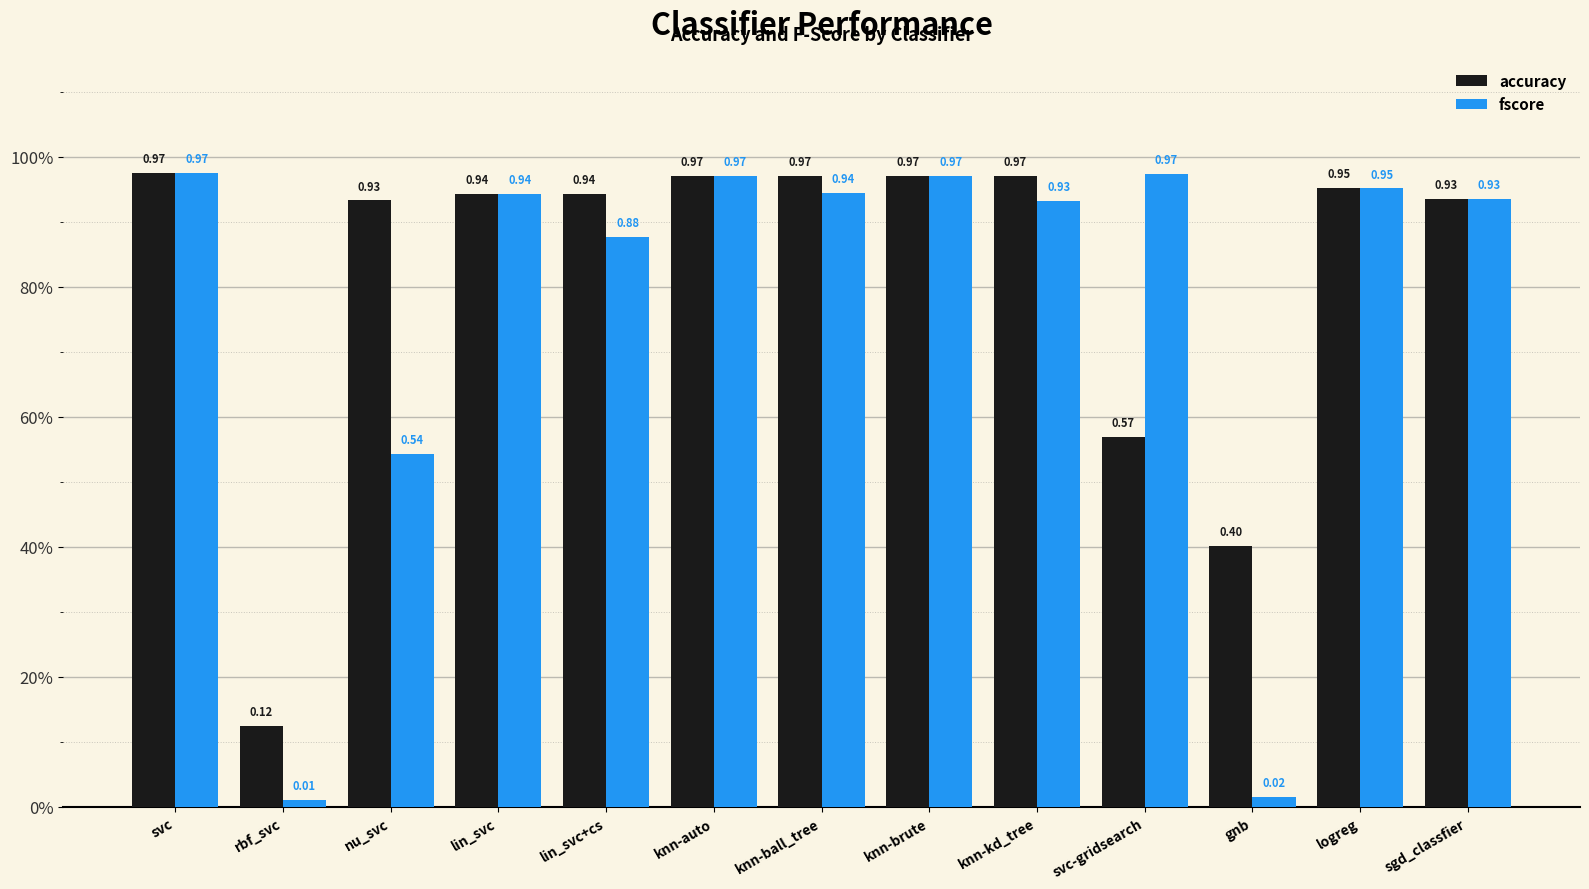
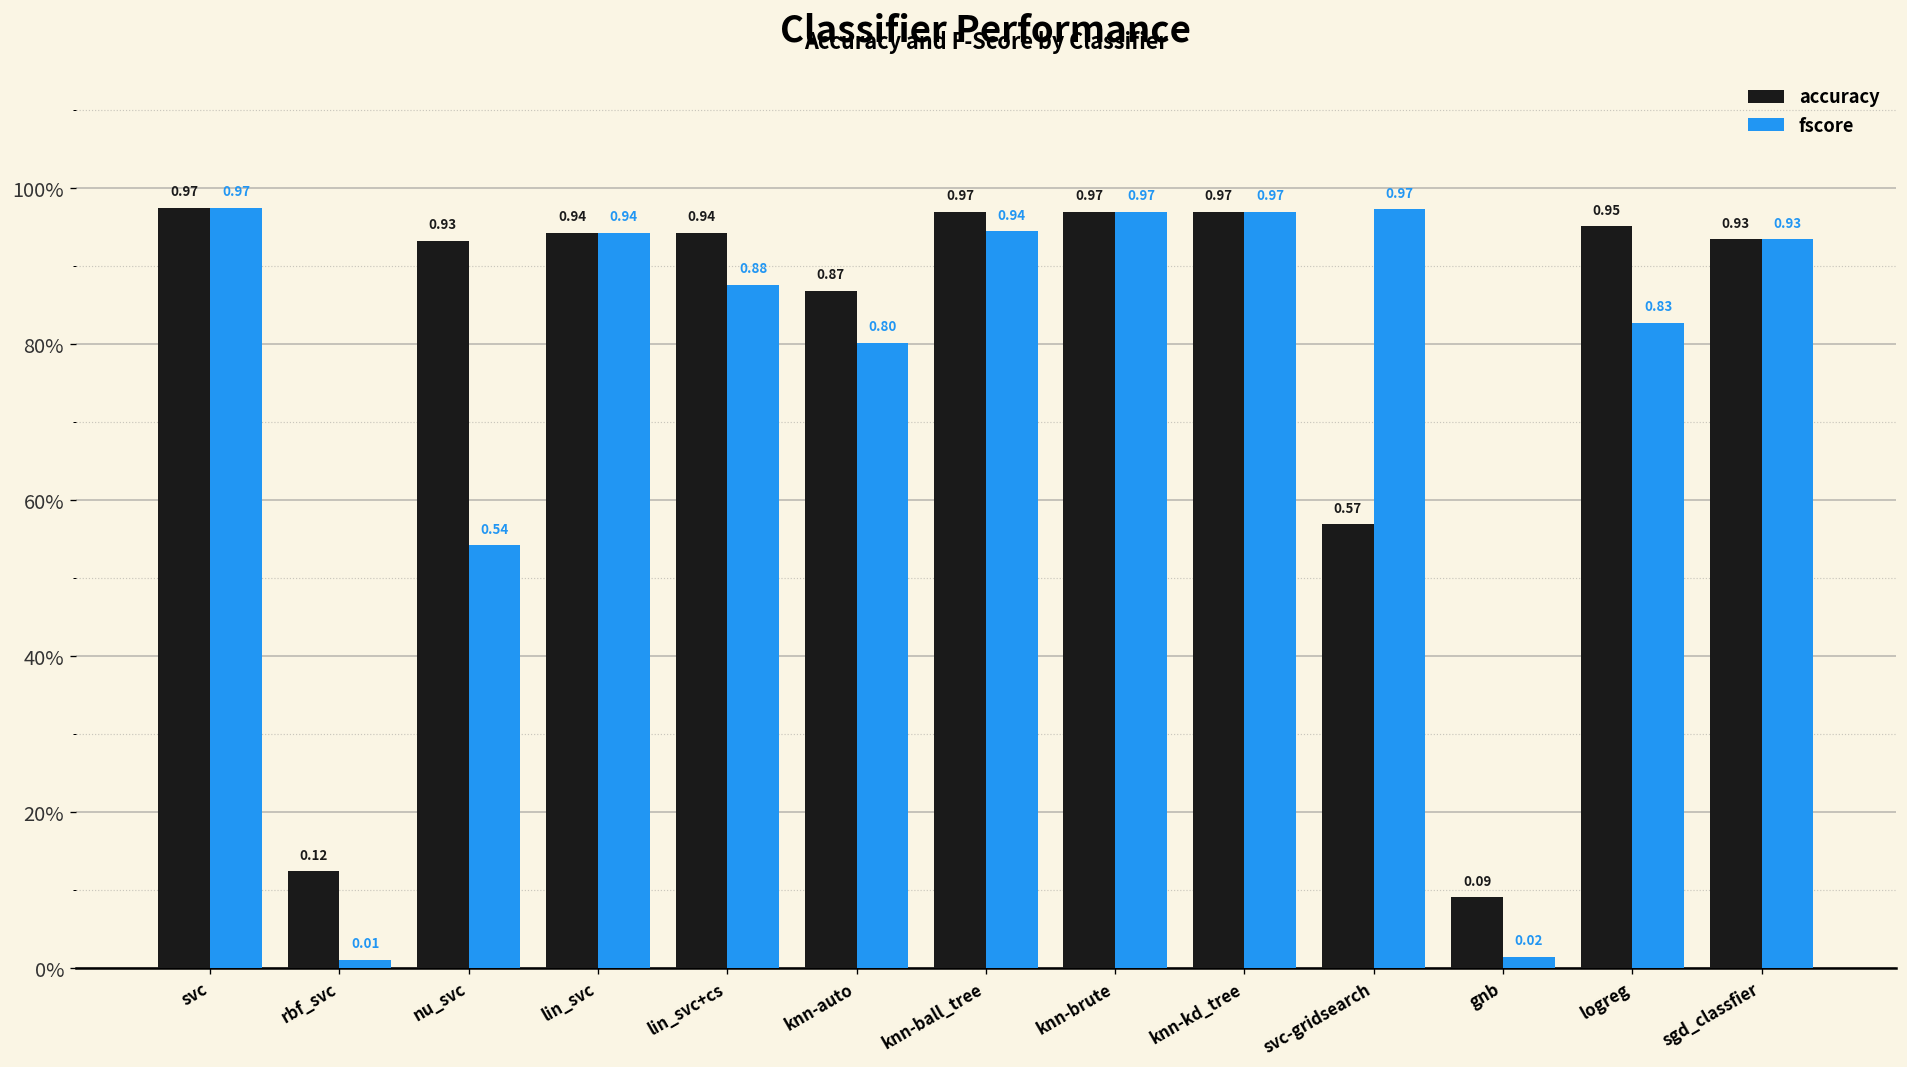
  {
    "accuracy": {
      "svc": 0.97,
      "rbf_svc": 0.12,
      "nu_svc": 0.93,
      "lin_svc": 0.94,
      "lin_svc+cs": 0.94,
-     "knn-auto": 0.97,
+     "knn-auto": 0.87,
      "knn-ball_tree": 0.97,
      "knn-brute": 0.97,
      "knn-kd_tree": 0.97,
      "svc-gridsearch": 0.57,
-     "gnb": 0.40,
+     "gnb": 0.09,
      "logreg": 0.95,
      "sgd_classfier": 0.93
    },
    "fscore": {
      "svc": 0.97,
      "rbf_svc": 0.01,
      "nu_svc": 0.54,
      "lin_svc": 0.94,
      "lin_svc+cs": 0.88,
-     "knn-auto": 0.97,
+     "knn-auto": 0.80,
      "knn-ball_tree": 0.94,
      "knn-brute": 0.97,
-     "knn-kd_tree": 0.93,
+     "knn-kd_tree": 0.97,
      "svc-gridsearch": 0.97,
      "gnb": 0.02,
-     "logreg": 0.95,
+     "logreg": 0.83,
      "sgd_classfier": 0.93
    }
  }
